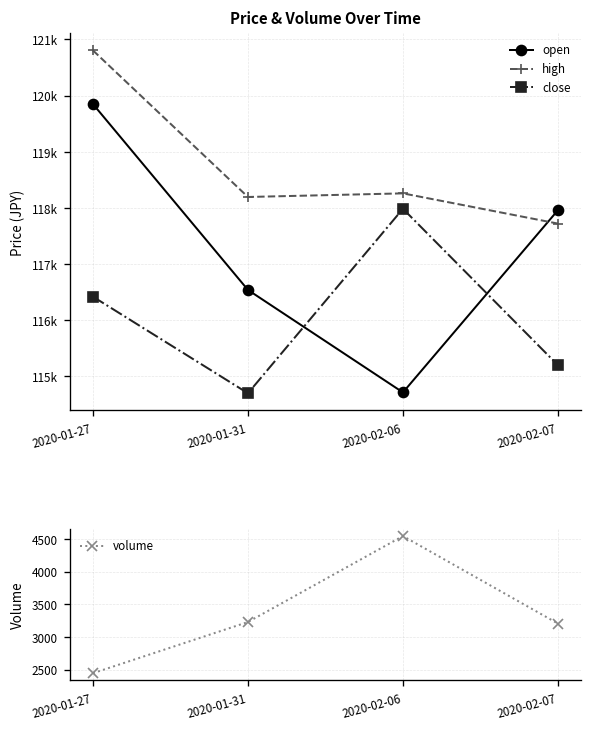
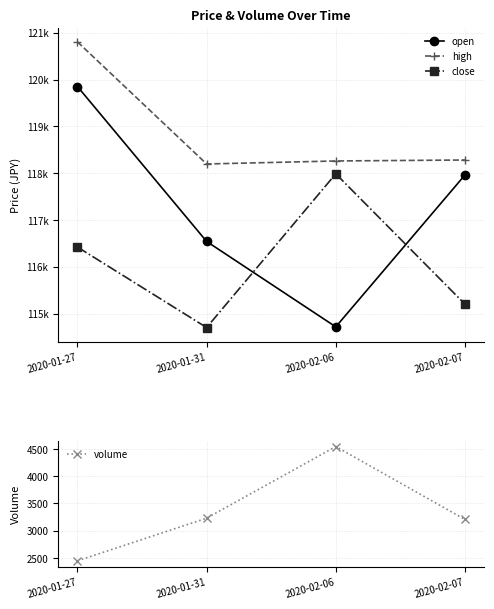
  {
    "Price & Volume Over Time": {
      "high": {
        "2020-01-27": 120800,
        "2020-01-31": 118200,
        "2020-02-06": 118300,
-       "2020-02-07": 117700
+       "2020-02-07": 118300
      }
    }
  }
